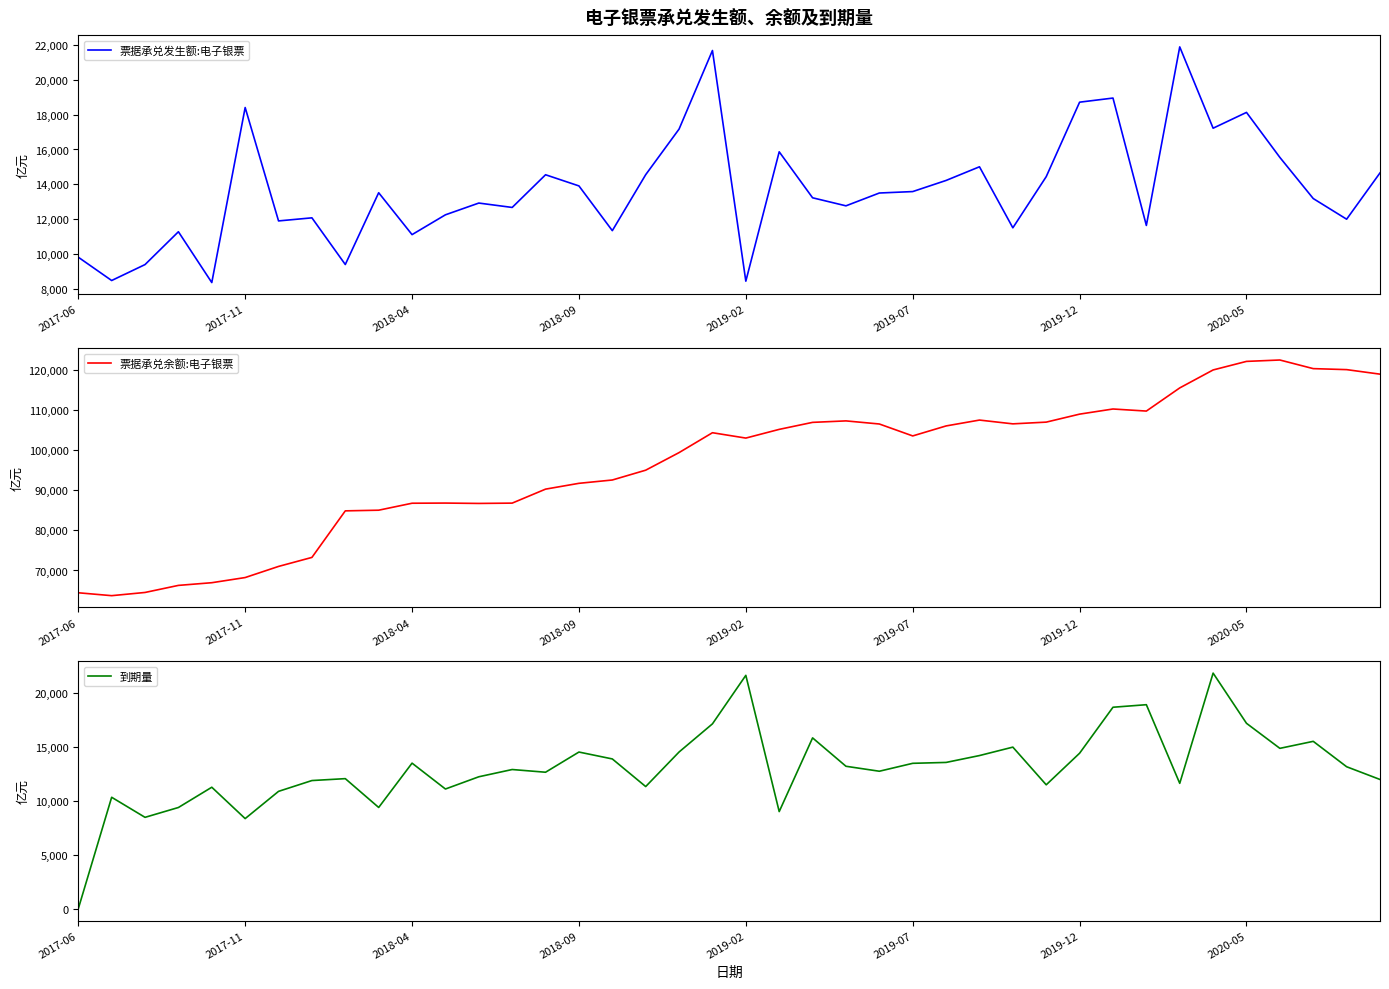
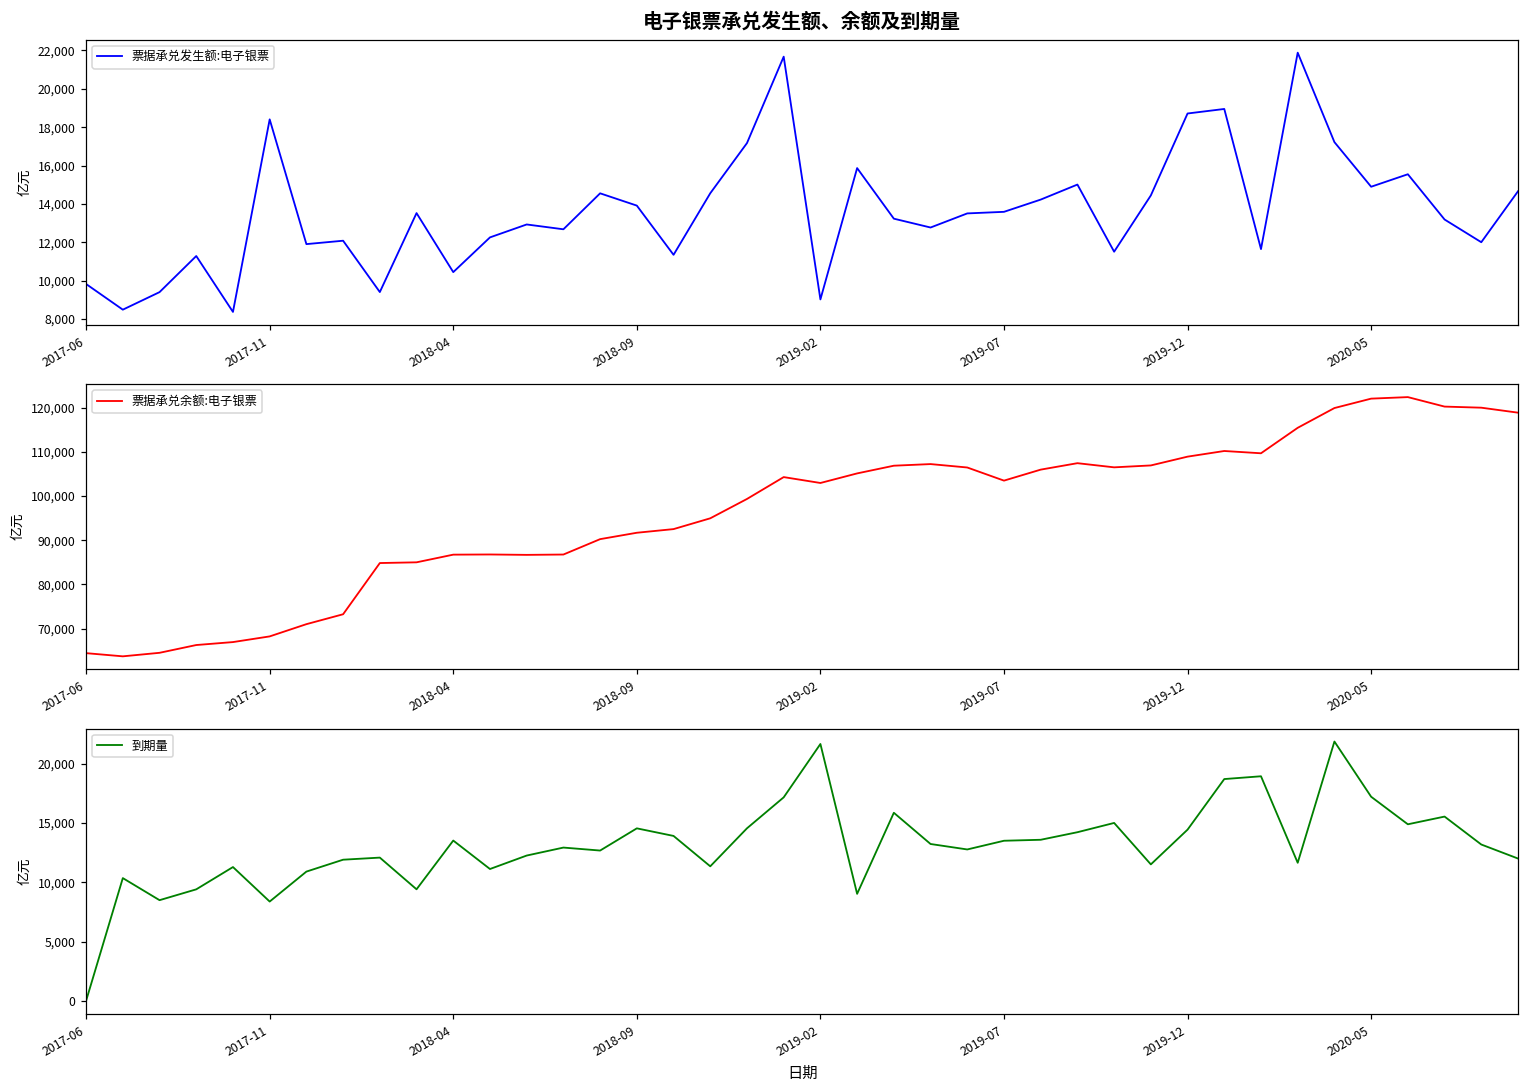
  {
    "电子银票承兑发生额、余额及到期量": {
      "2017-06": "9,800",
      "2017-11": "18,400",
-     "2018-04": "11,100",
+     "2018-04": "10,400",
      "2018-09": "13,900",
-     "2019-02": "8,500",
+     "2019-02": "9,000",
      "2019-07": "13,600",
      "2019-12": "18,700",
-     "2020-05": "18,100"
+     "2020-05": "14,900"
    }
  }
